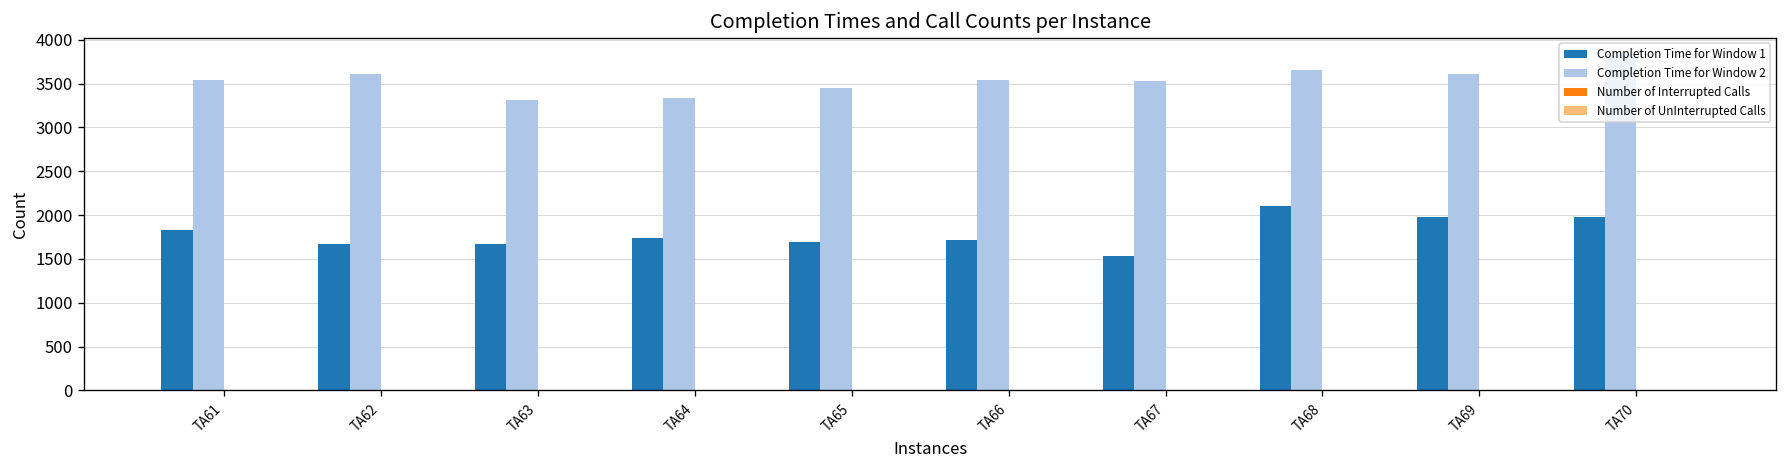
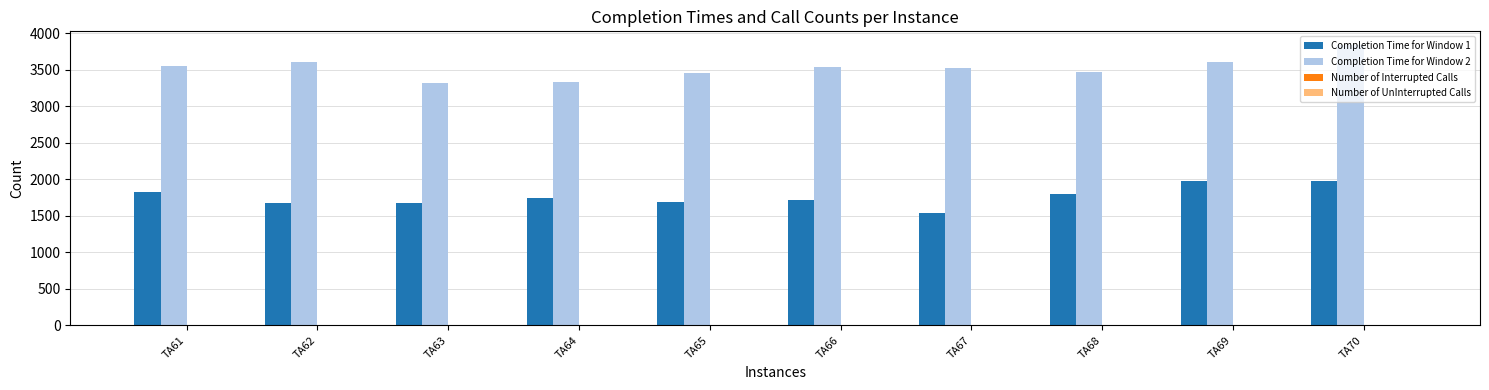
  {
    "Completion Time for Window 1": {
      "TA61": 1800,
      "TA62": 1700,
      "TA63": 1700,
      "TA64": 1700,
      "TA65": 1700,
      "TA66": 1700,
      "TA67": 1500,
-     "TA68": 2100,
+     "TA68": 1800,
      "TA69": 2000,
      "TA70": 2000
    },
    "Completion Time for Window 2": {
      "TA61": 3500,
      "TA62": 3600,
      "TA63": 3300,
      "TA64": 3300,
      "TA65": 3400,
      "TA66": 3500,
      "TA67": 3500,
-     "TA68": 3700,
+     "TA68": 3500,
      "TA69": 3600
    },
    "Number of UnInterrupted Calls": {
      "TA61": 0,
      "TA62": 0,
      "TA63": 0,
      "TA64": 0,
      "TA65": 0,
      "TA66": 0,
      "TA67": 0,
      "TA68": 0,
      "TA69": 0,
      "TA70": 0
    }
  }
